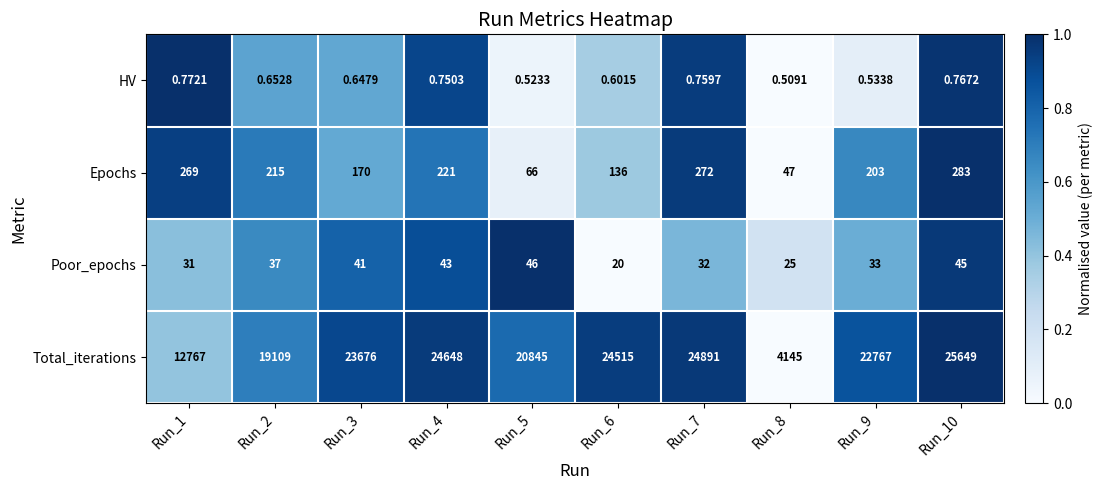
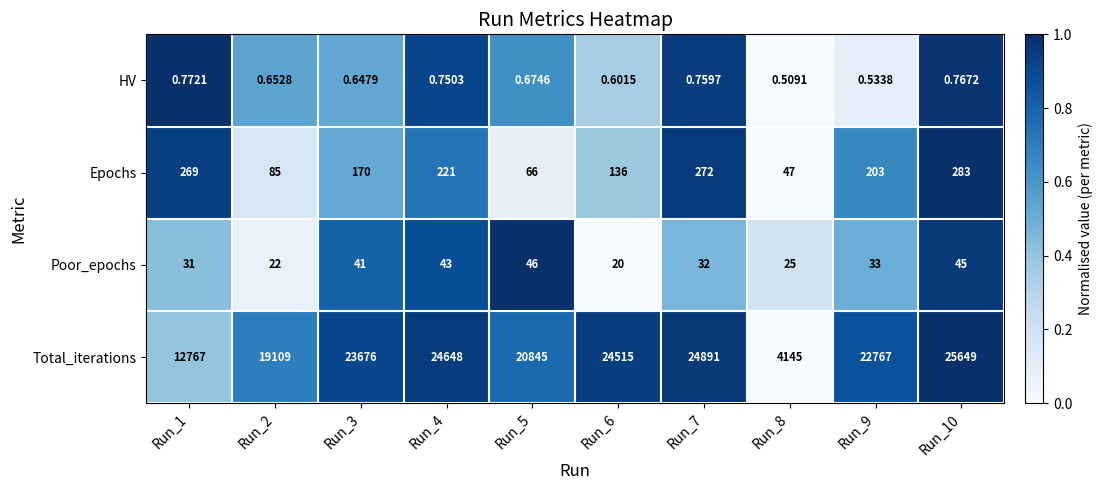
  {
    "HV": {
      "Run_1": 0.7721,
      "Run_2": 0.6528,
      "Run_3": 0.6479,
      "Run_4": 0.7503,
-     "Run_5": 0.5233,
+     "Run_5": 0.6746,
      "Run_6": 0.6015,
      "Run_7": 0.7597,
      "Run_8": 0.5091,
      "Run_9": 0.5338,
      "Run_10": 0.7672
    },
    "Epochs": {
      "Run_1": 269,
-     "Run_2": 215,
+     "Run_2": 85,
      "Run_3": 170,
      "Run_4": 221,
      "Run_5": 66,
      "Run_6": 136,
      "Run_7": 272,
      "Run_8": 47,
      "Run_9": 203,
      "Run_10": 283
    },
    "Poor_epochs": {
      "Run_1": 31,
-     "Run_2": 37,
+     "Run_2": 22,
      "Run_3": 41,
      "Run_4": 43,
      "Run_5": 46,
      "Run_6": 20,
      "Run_7": 32,
      "Run_8": 25,
      "Run_9": 33,
      "Run_10": 45
    },
    "Total_iterations": {
      "Run_1": 12767,
      "Run_2": 19109,
      "Run_3": 23676,
      "Run_4": 24648,
      "Run_5": 20845,
      "Run_6": 24515,
      "Run_7": 24891,
      "Run_8": 4145,
      "Run_9": 22767,
      "Run_10": 25649
    }
  }
